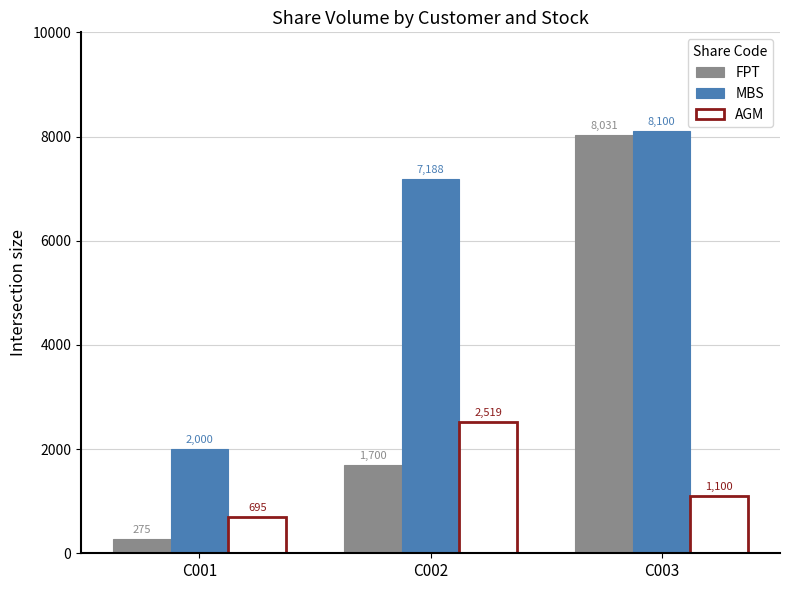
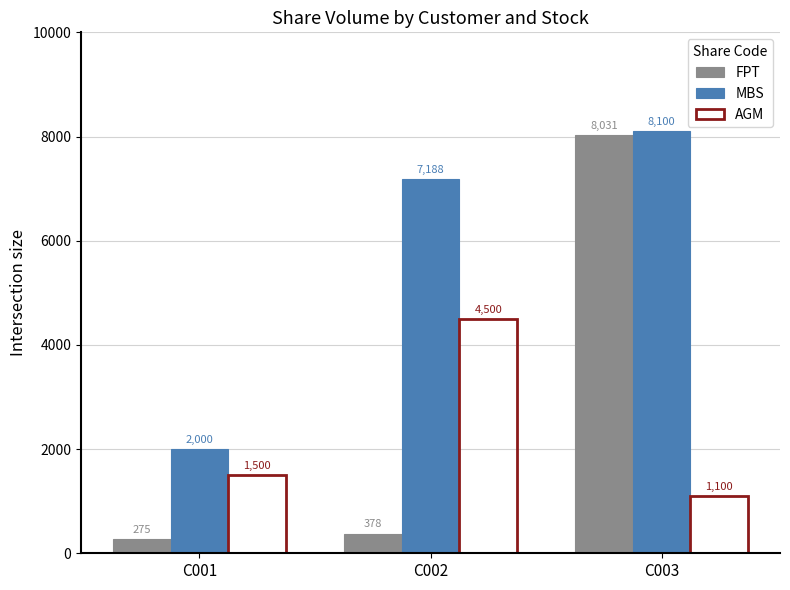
  {
    "FPT": {
      "C001": "275",
-     "C002": "1,700",
+     "C002": "378",
      "C003": "8,031"
    },
    "MBS": {
      "C001": "2,000",
      "C002": "7,188",
      "C003": "8,100"
    },
    "AGM": {
-     "C001": "695",
-     "C002": "2,519",
+     "C001": "1,500",
+     "C002": "4,500",
      "C003": "1,100"
    }
  }
